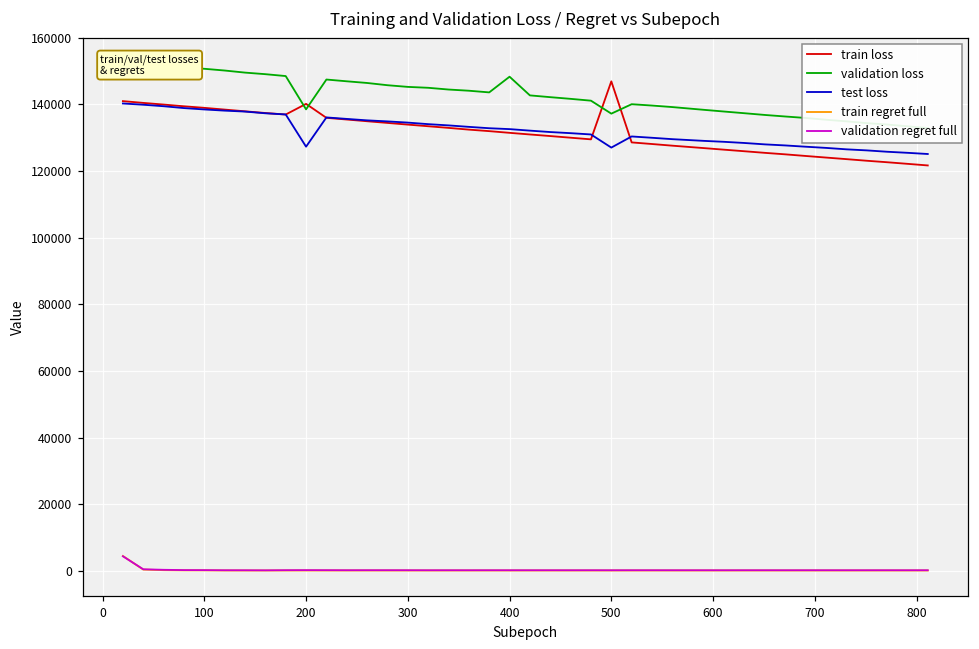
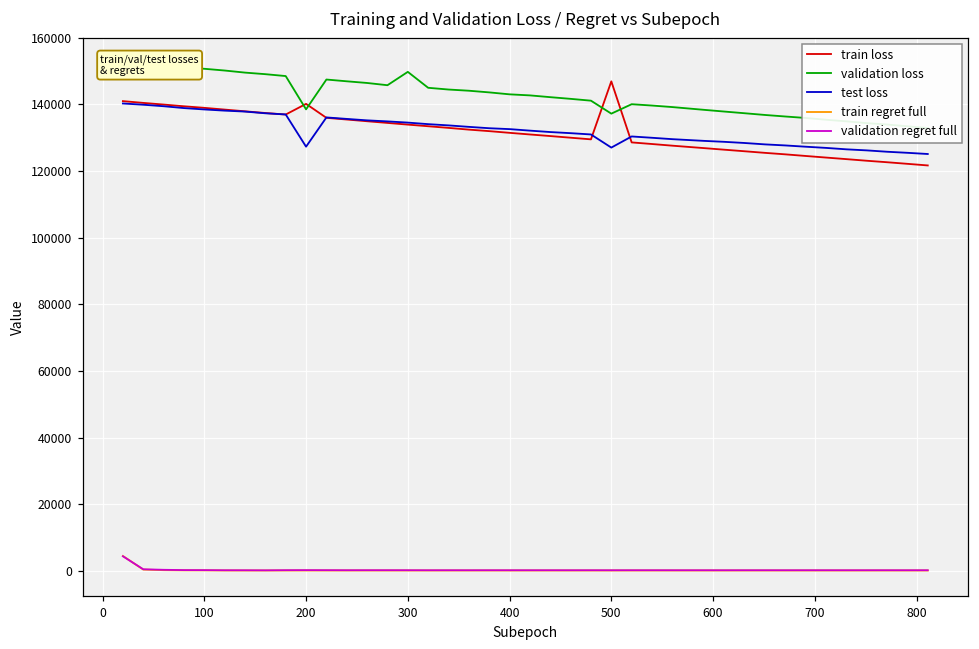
  {
    "train loss": {
      "200": 140000,
      "400": 131000,
      "500": 147000
    },
    "validation loss": {
      "100": 151000,
      "200": 139000,
-     "300": 145000,
-     "400": 148000,
+     "300": 150000,
+     "400": 143000,
      "500": 137000
    },
    "test loss": {
      "200": 127000,
      "400": 133000,
      "500": 127000
    }
  }
